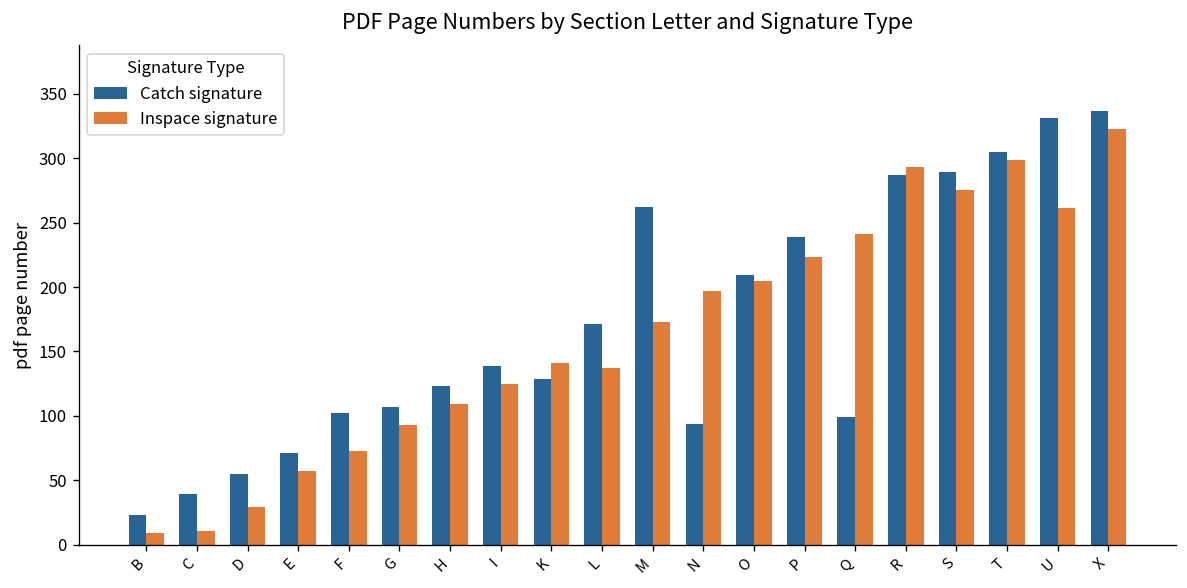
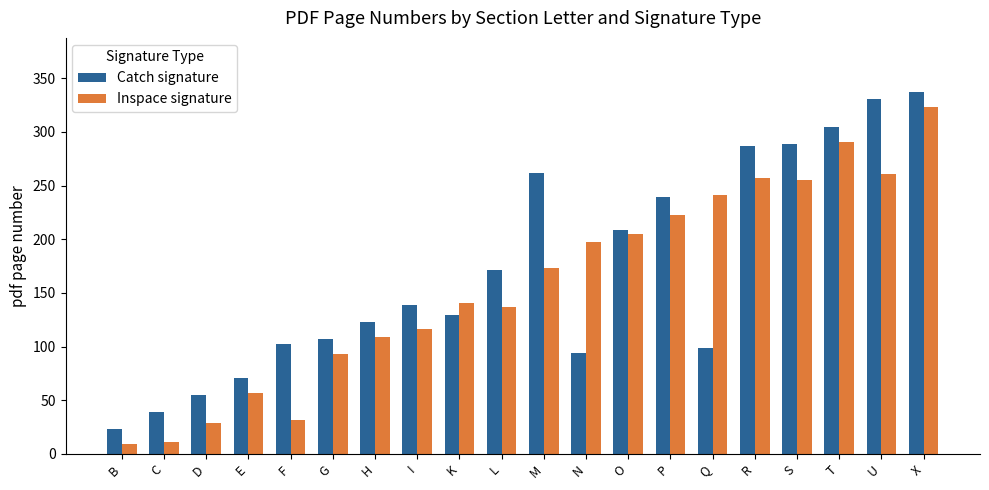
  {
    "Catch signature": {
      "B": 23,
      "C": 39,
      "D": 55,
      "E": 71,
      "F": 102,
      "G": 107,
      "H": 123,
      "I": 139,
      "K": 129,
      "L": 171,
      "M": 262,
      "N": 94,
      "O": 209,
      "P": 239,
      "Q": 99,
      "R": 287,
      "S": 289,
      "T": 305,
      "U": 331,
      "X": 337
    },
    "Inspace signature": {
      "B": 9,
      "C": 11,
      "D": 29,
      "E": 57,
-     "F": 73,
+     "F": 32,
      "G": 93,
      "H": 109,
-     "I": 125,
+     "I": 116,
      "K": 141,
      "L": 137,
      "M": 173,
      "N": 197,
      "O": 205,
      "P": 223,
      "Q": 241,
-     "R": 293,
-     "S": 275,
-     "T": 299,
+     "R": 257,
+     "S": 255,
+     "T": 291,
      "U": 261,
      "X": 323
    }
  }
